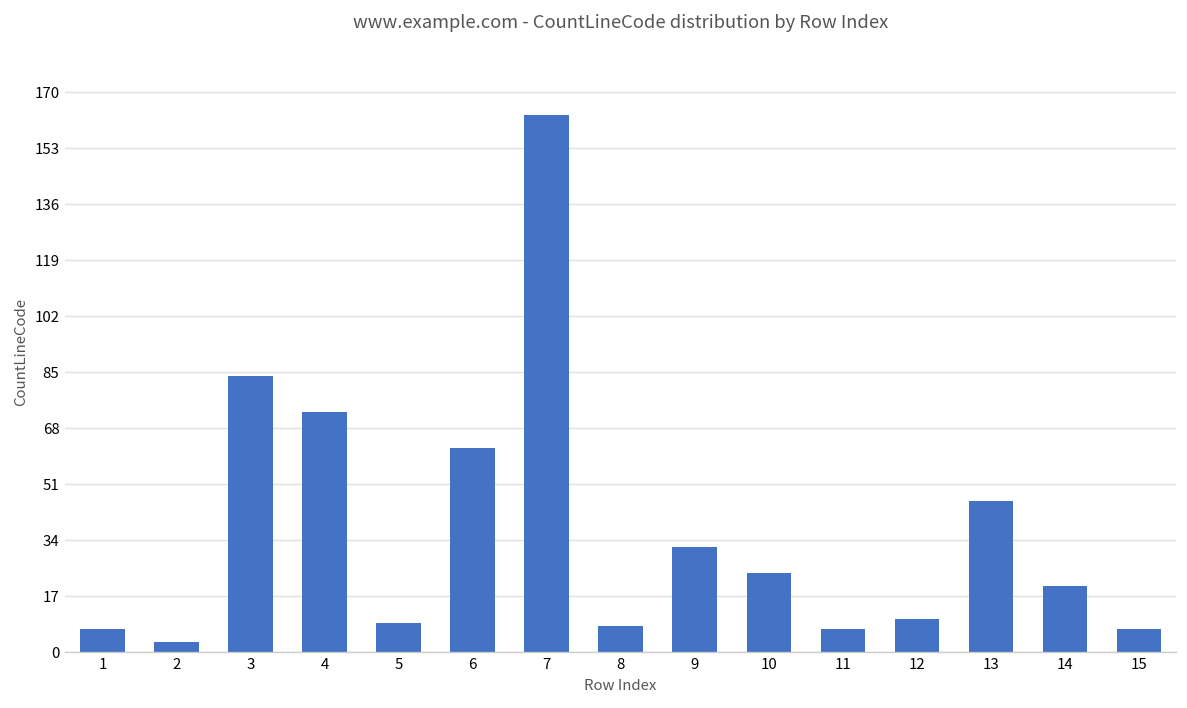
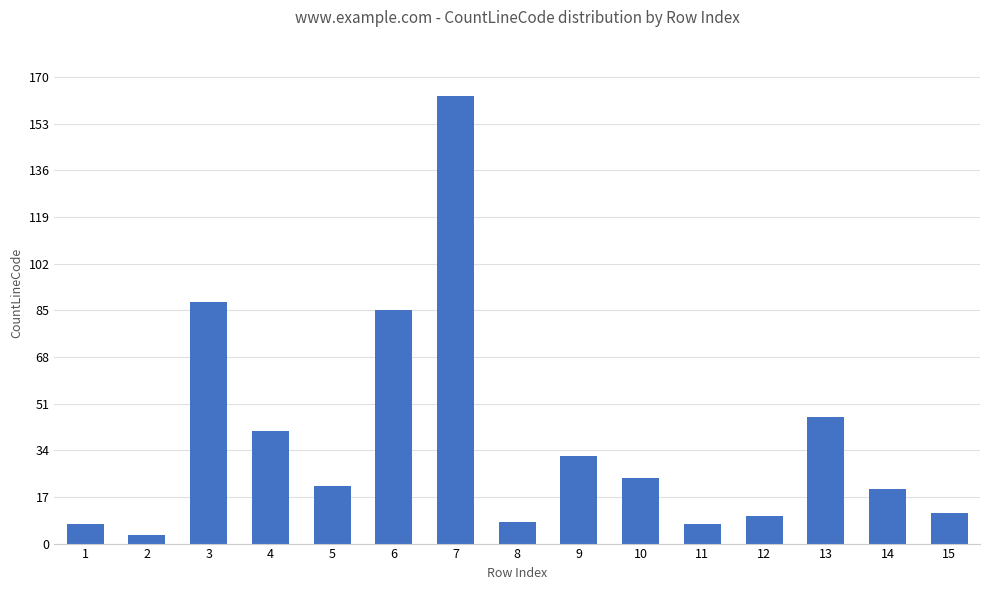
  {
    "1": 7,
    "2": 3,
-   "3": 84,
-   "4": 73,
-   "5": 9,
-   "6": 62,
+   "3": 88,
+   "4": 41,
+   "5": 21,
+   "6": 85,
    "7": 163,
    "8": 8,
    "9": 32,
    "10": 24,
    "11": 7,
    "12": 10,
    "13": 46,
    "14": 20,
-   "15": 7
+   "15": 11
  }
